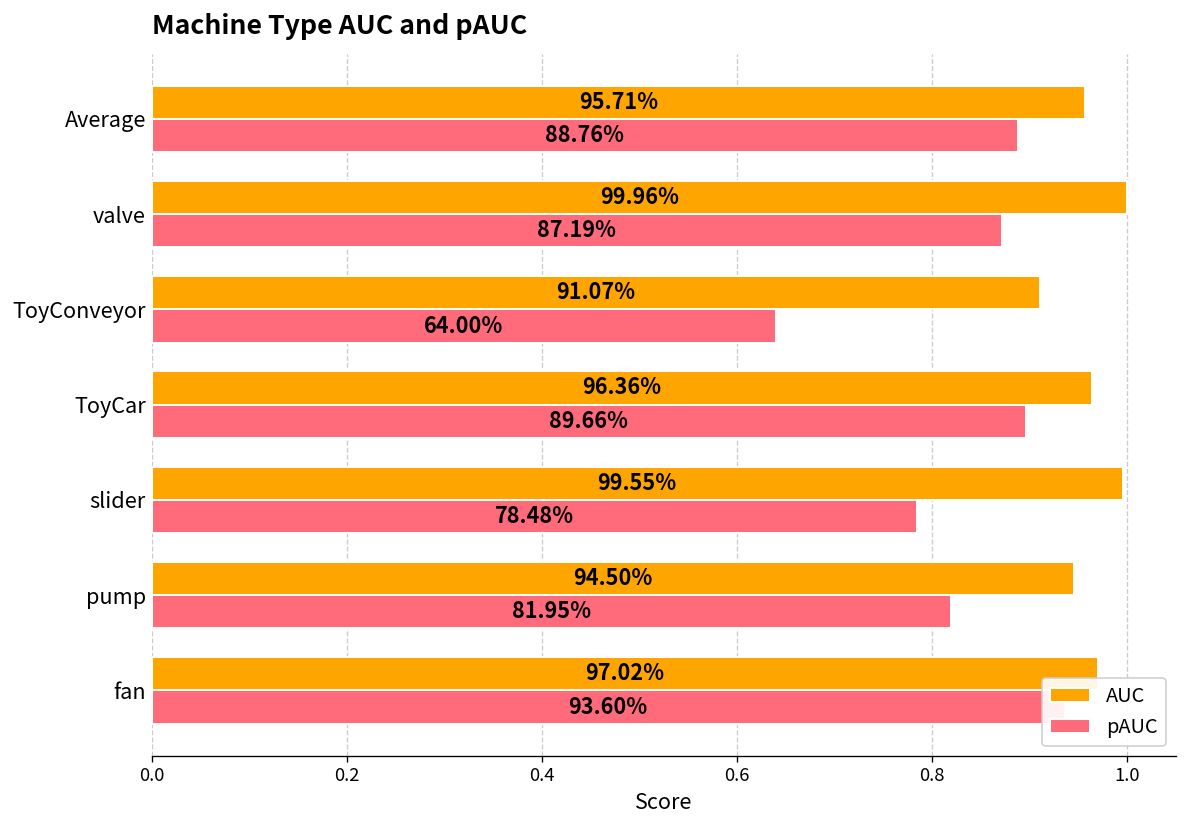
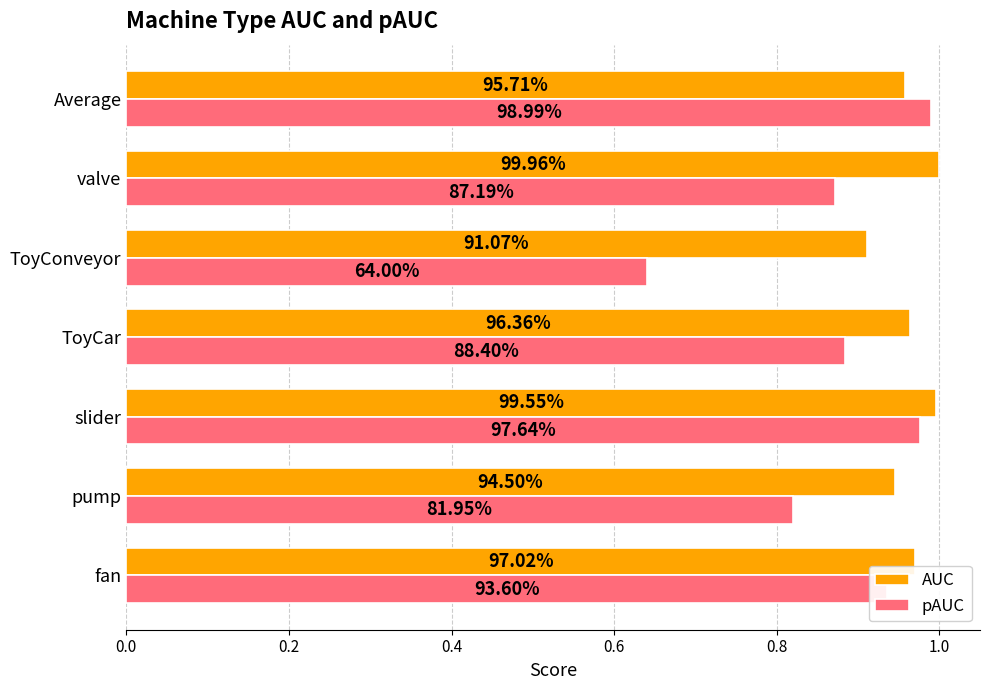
  {
    "AUC": {
      "Average": "95.71%",
      "valve": "99.96%",
      "ToyConveyor": "91.07%",
      "ToyCar": "96.36%",
      "slider": "99.55%",
      "pump": "94.50%",
      "fan": "97.02%"
    },
    "pAUC": {
-     "Average": "88.76%",
+     "Average": "98.99%",
      "valve": "87.19%",
      "ToyConveyor": "64.00%",
-     "ToyCar": "89.66%",
-     "slider": "78.48%",
+     "ToyCar": "88.40%",
+     "slider": "97.64%",
      "pump": "81.95%"
    }
  }
